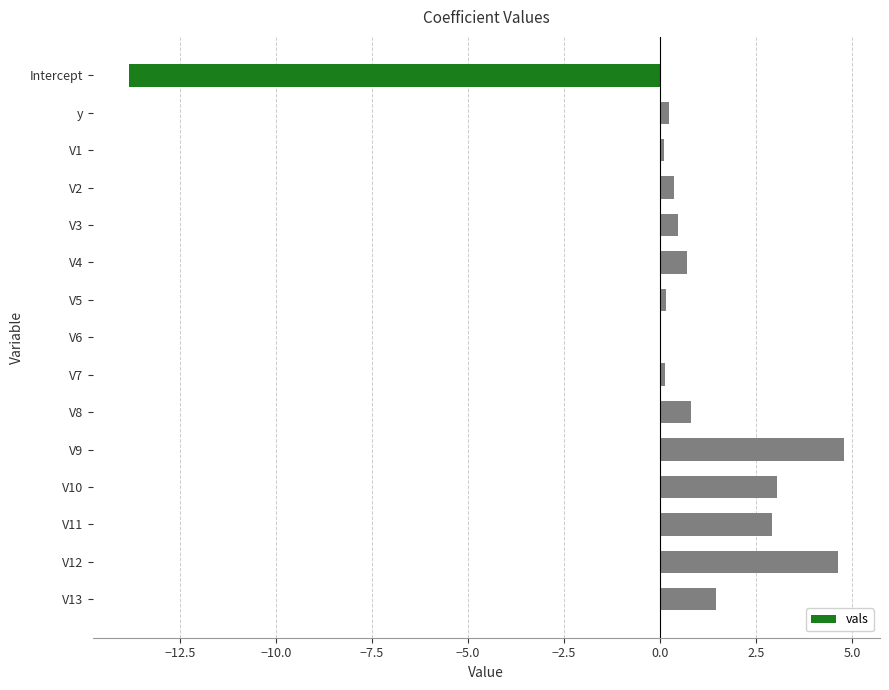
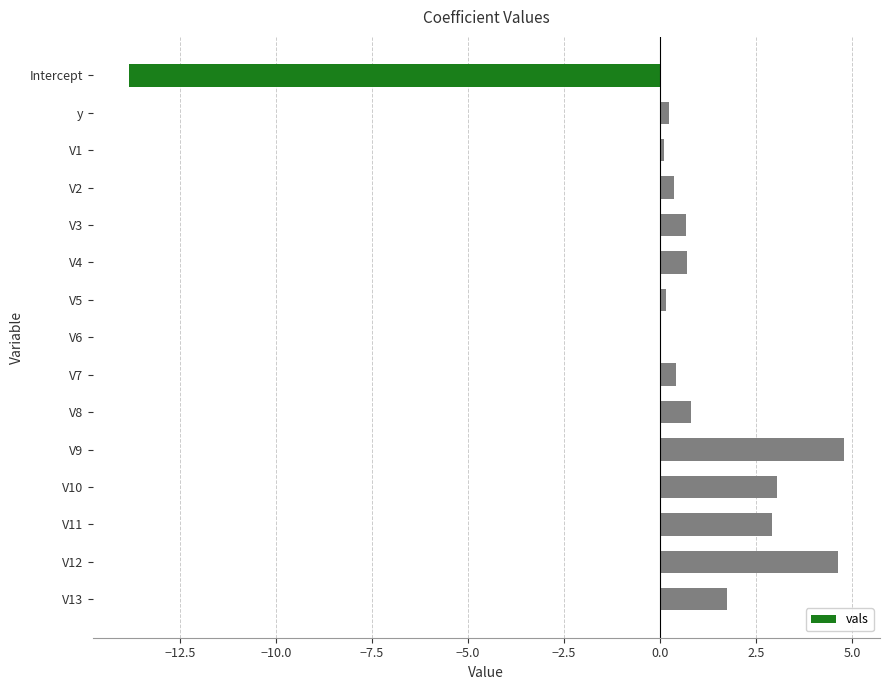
  {
    "Intercept": -13.8,
    "y": 0.2,
    "V1": 0.1,
    "V2": 0.4,
-   "V3": 0.5,
+   "V3": 0.7,
    "V4": 0.7,
    "V5": 0.1,
-   "V7": 0.1,
+   "V7": 0.4,
    "V8": 0.8,
    "V9": 4.8,
    "V10": 3.1,
    "V11": 2.9,
    "V12": 4.6,
-   "V13": 1.5
+   "V13": 1.7
  }
